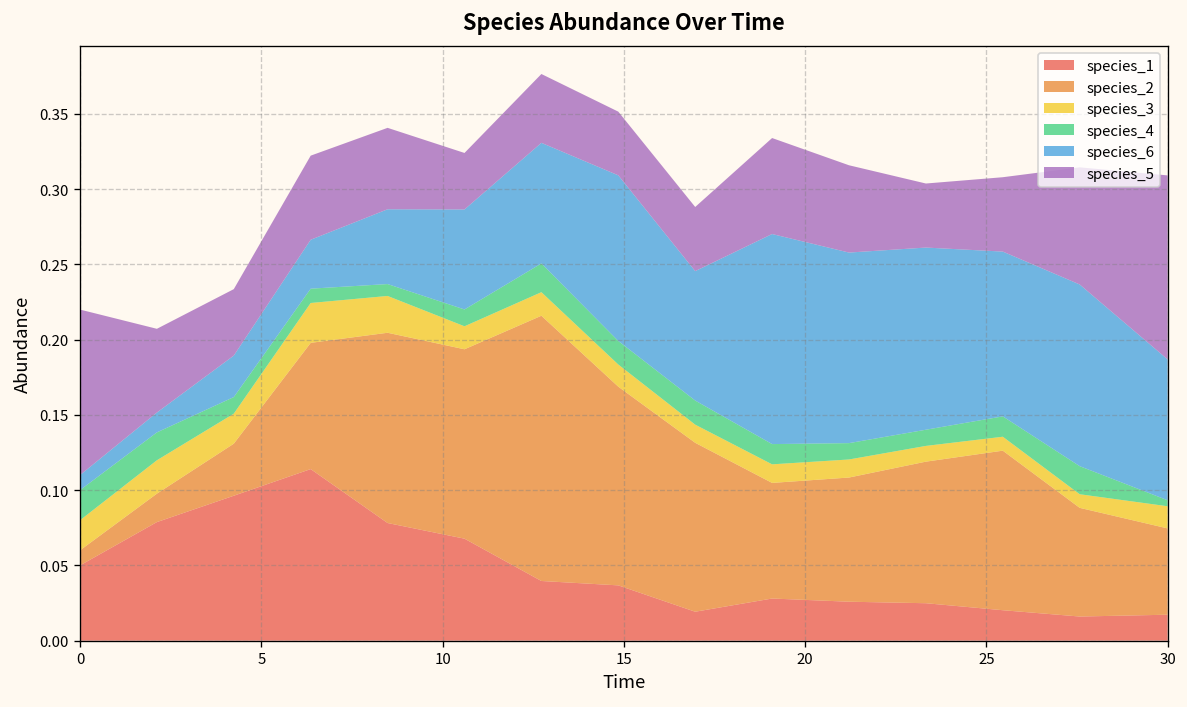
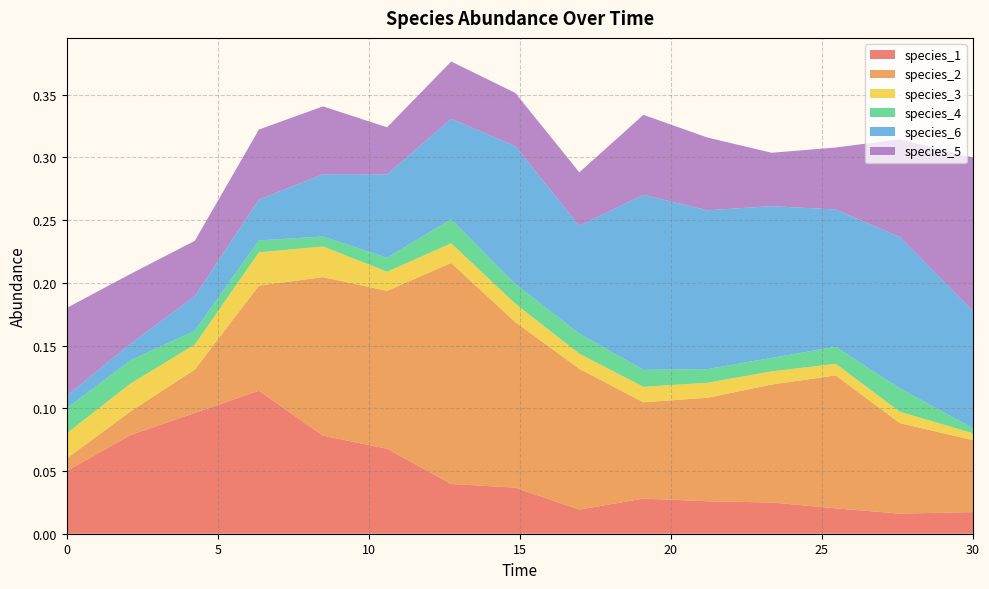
  {
    "species_3": {
      "0": 0.020,
-     "30": 0.015
+     "30": 0.005
    },
    "species_4": {
      "0": 0.020,
      "30": 0.004
    },
    "species_6": {
      "0": 0.010,
      "30": 0.094
    },
    "species_5": {
-     "0": 0.11,
+     "0": 0.07,
      "30": 0.122
    }
  }
